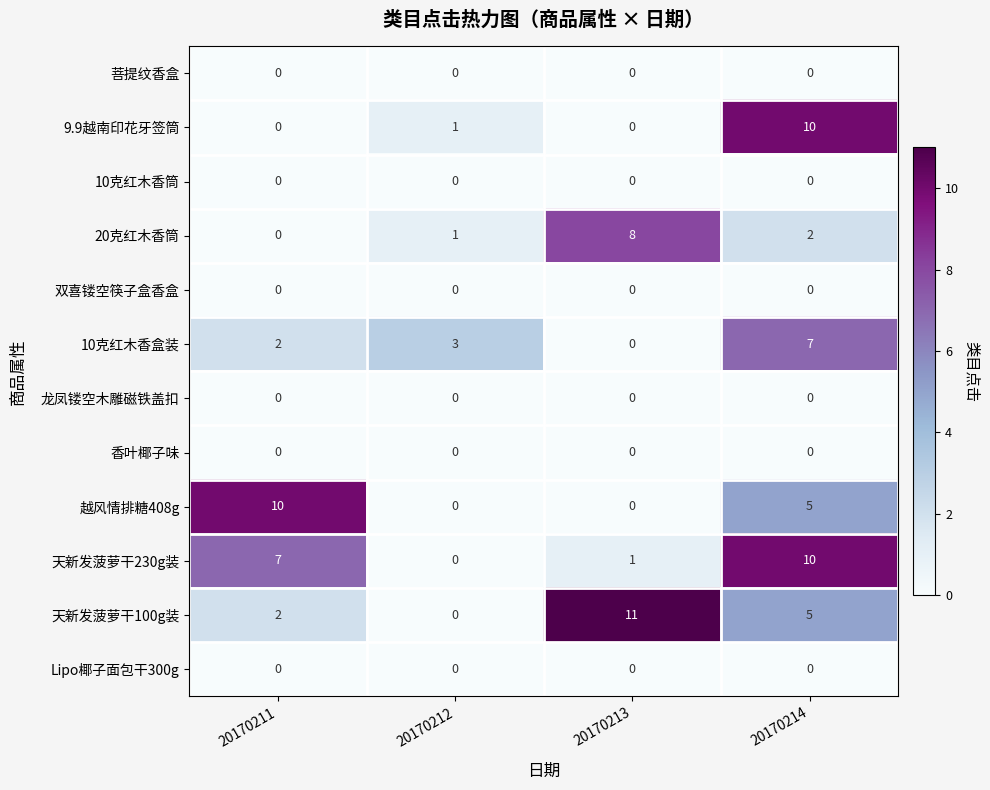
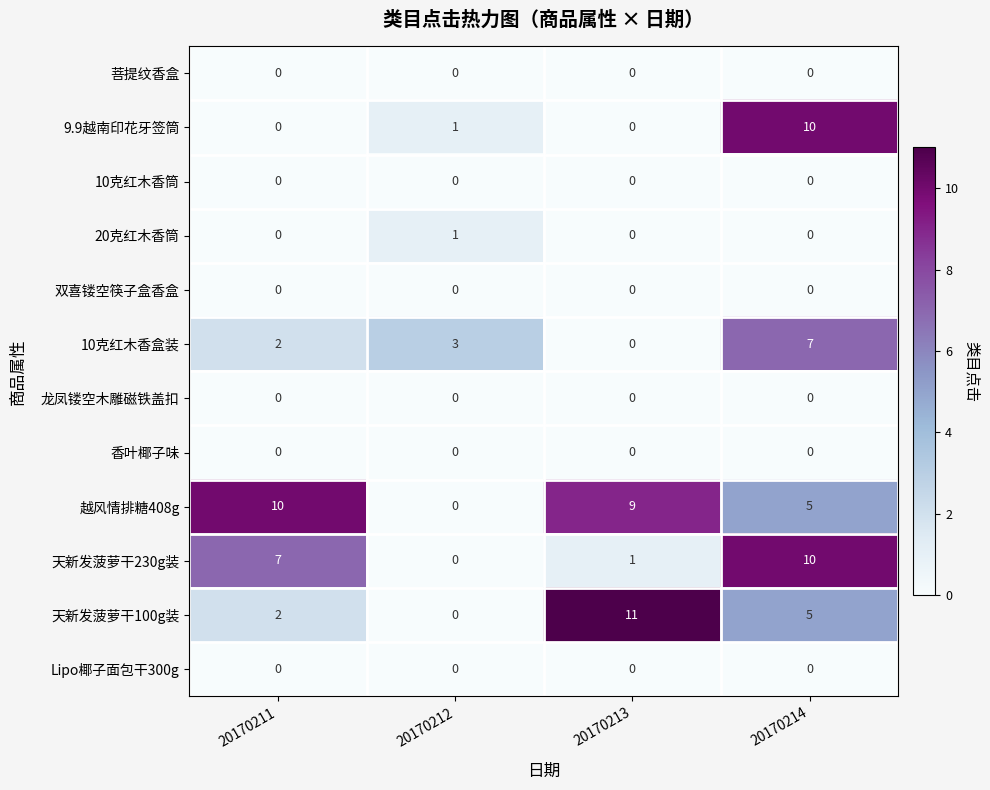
  {
    "菩提纹香盒": {
      "20170211": 0,
      "20170212": 0,
      "20170213": 0,
      "20170214": 0
    },
    "9.9越南印花牙签筒": {
      "20170211": 0,
      "20170212": 1,
      "20170213": 0,
      "20170214": 10
    },
    "10克红木香筒": {
      "20170211": 0,
      "20170212": 0,
      "20170213": 0,
      "20170214": 0
    },
    "20克红木香筒": {
      "20170211": 0,
      "20170212": 1,
-     "20170213": 8,
-     "20170214": 2
+     "20170213": 0,
+     "20170214": 0
    },
    "双喜镂空筷子盒香盒": {
      "20170211": 0,
      "20170212": 0,
      "20170213": 0,
      "20170214": 0
    },
    "10克红木香盒装": {
      "20170211": 2,
      "20170212": 3,
      "20170213": 0,
      "20170214": 7
    },
    "龙凤镂空木雕磁铁盖扣": {
      "20170211": 0,
      "20170212": 0,
      "20170213": 0,
      "20170214": 0
    },
    "香叶椰子味": {
      "20170211": 0,
      "20170212": 0,
      "20170213": 0,
      "20170214": 0
    },
    "越风情排糖408g": {
      "20170211": 10,
      "20170212": 0,
-     "20170213": 0,
+     "20170213": 9,
      "20170214": 5
    },
    "天新发菠萝干230g装": {
      "20170211": 7,
      "20170212": 0,
      "20170213": 1,
      "20170214": 10
    },
    "天新发菠萝干100g装": {
      "20170211": 2,
      "20170212": 0,
      "20170213": 11,
      "20170214": 5
    },
    "Lipo椰子面包干300g": {
      "20170211": 0,
      "20170212": 0,
      "20170213": 0,
      "20170214": 0
    }
  }
